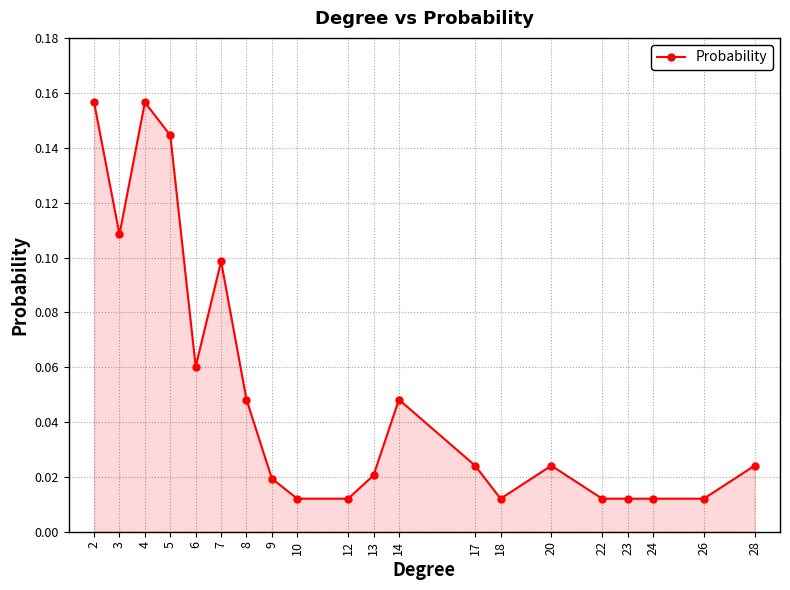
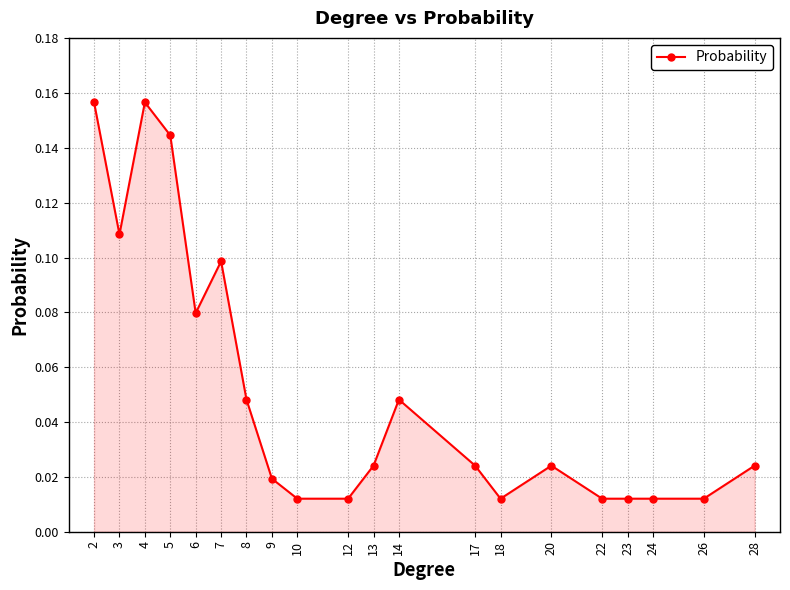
  {
    "2": 0.157,
    "3": 0.108,
    "4": 0.157,
    "5": 0.145,
-   "6": 0.060,
+   "6": 0.080,
    "7": 0.099,
    "8": 0.048,
    "9": 0.019,
    "10": 0.012,
    "12": 0.012,
-   "13": 0.021,
+   "13": 0.024,
    "14": 0.048,
    "17": 0.024,
    "18": 0.012,
    "20": 0.024,
    "22": 0.012,
    "23": 0.012,
    "24": 0.012,
    "26": 0.012,
    "28": 0.024
  }
